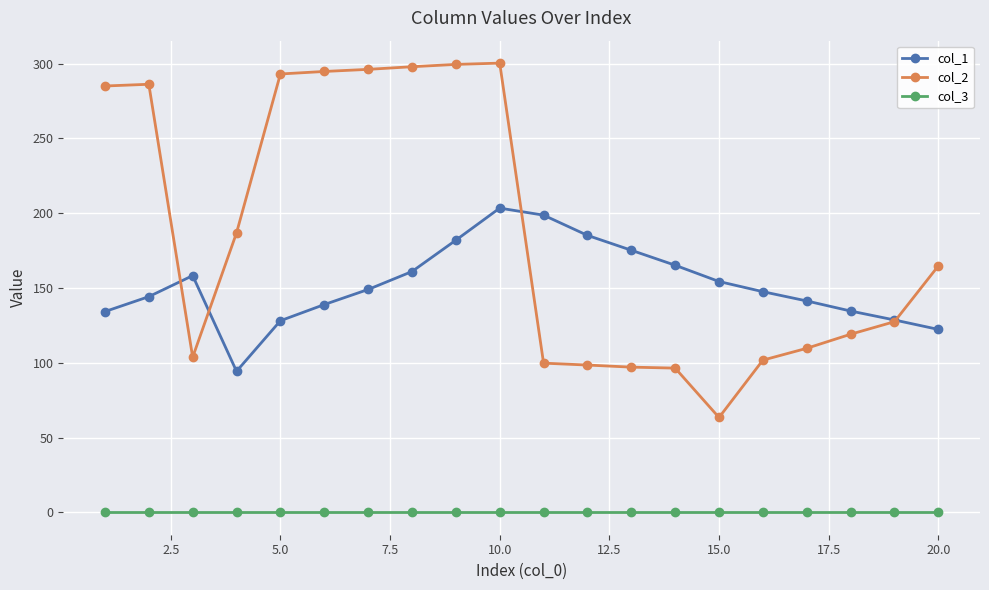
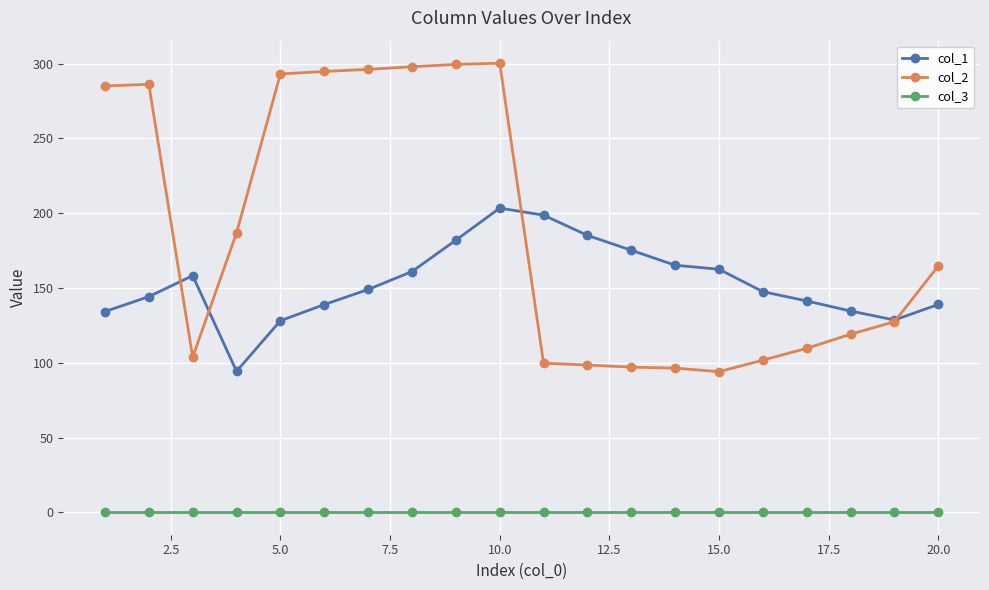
  {
    "col_1": {
      "5.0": 128,
      "10.0": 203,
-     "15.0": 154,
-     "20.0": 122
+     "15.0": 163,
+     "20.0": 139
    },
    "col_2": {
      "5.0": 293,
      "10.0": 300,
-     "15.0": 63,
+     "15.0": 94,
      "20.0": 165
    },
    "col_3": {
      "5.0": 0,
      "10.0": 0,
      "15.0": 0,
      "20.0": 0
    }
  }
